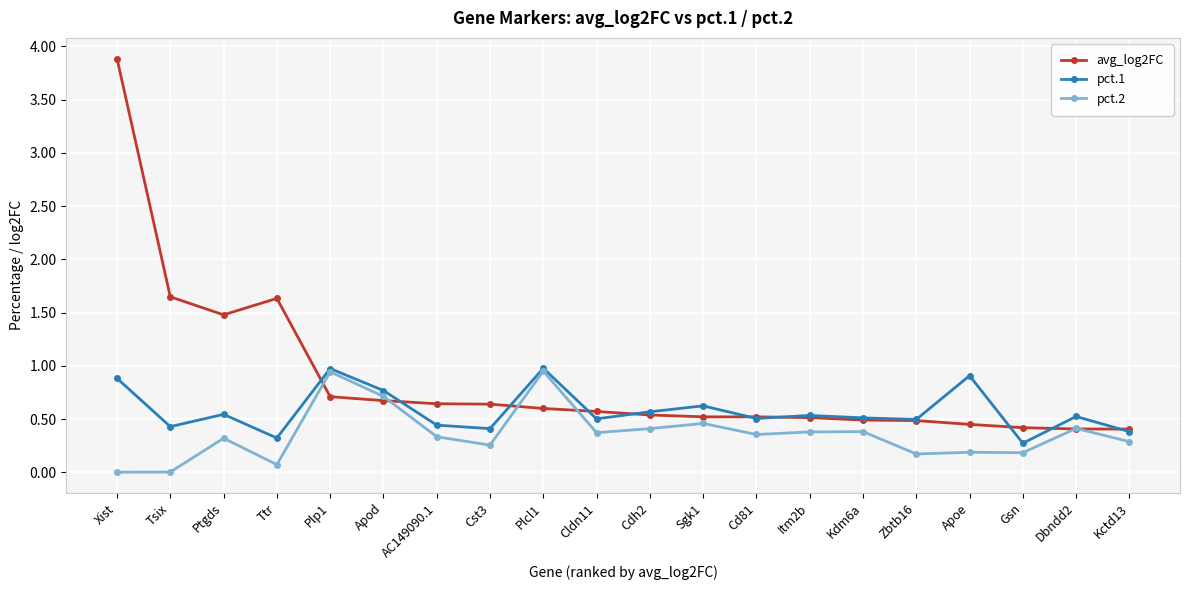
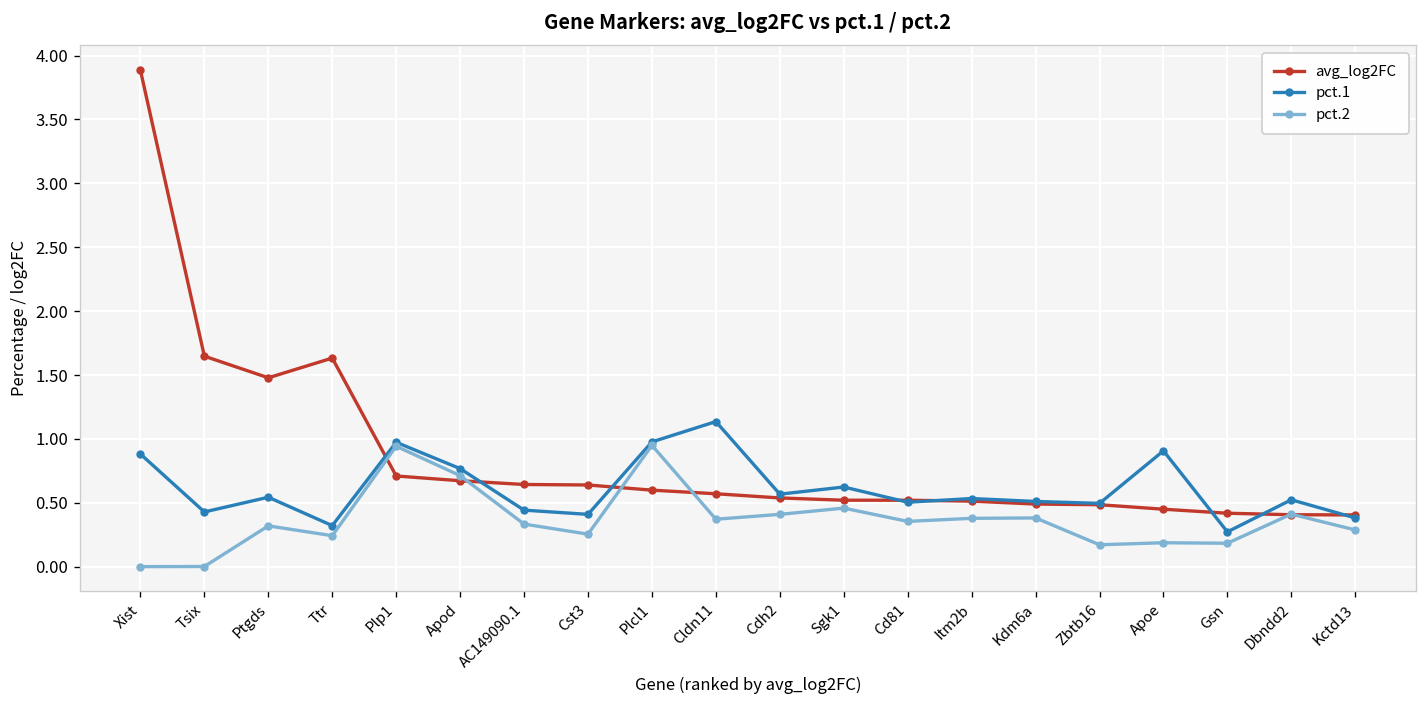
  {
    "avg_log2FC": {
      "Xist": 3.88,
      "Tsix": 1.65,
      "Ptgds": 1.48,
      "Ttr": 1.63,
      "Plp1": 0.71,
      "Apod": 0.67,
      "AC149090.1": 0.64,
      "Cst3": 0.64,
      "Plcl1": 0.60,
      "Cldn11": 0.57,
      "Cdh2": 0.54,
      "Sgk1": 0.52,
      "Apoe": 0.45,
      "Gsn": 0.42
    },
    "pct.1": {
      "Xist": 0.88,
      "Tsix": 0.43,
      "Ptgds": 0.54,
      "Ttr": 0.32,
      "Plp1": 0.97,
      "Apod": 0.77,
      "AC149090.1": 0.44,
      "Cst3": 0.41,
      "Plcl1": 0.98,
-     "Cldn11": 0.50,
+     "Cldn11": 1.14,
      "Cdh2": 0.57,
      "Sgk1": 0.62,
      "Apoe": 0.91,
      "Gsn": 0.27,
      "Dbndd2": 0.52
    },
    "pct.2": {
      "Xist": 0.00,
      "Tsix": 0.00,
      "Ptgds": 0.32,
-     "Ttr": 0.07,
+     "Ttr": 0.24,
      "Plp1": 0.94,
      "Apod": 0.71,
      "AC149090.1": 0.33,
      "Cst3": 0.26,
      "Plcl1": 0.95,
      "Cldn11": 0.37,
      "Cdh2": 0.41,
      "Sgk1": 0.46,
      "Cd81": 0.36,
      "Itm2b": 0.38,
      "Kdm6a": 0.38,
      "Zbtb16": 0.17,
      "Apoe": 0.19,
      "Gsn": 0.18,
      "Kctd13": 0.29
    }
  }
